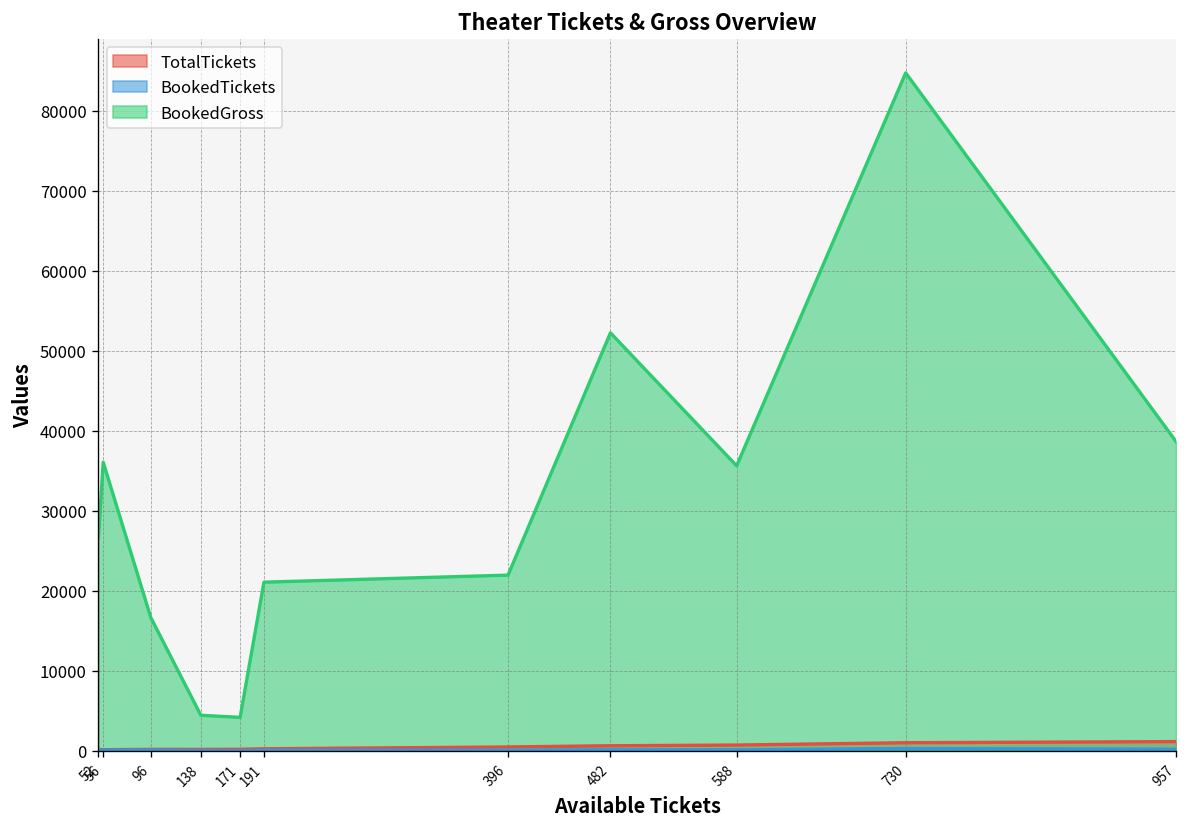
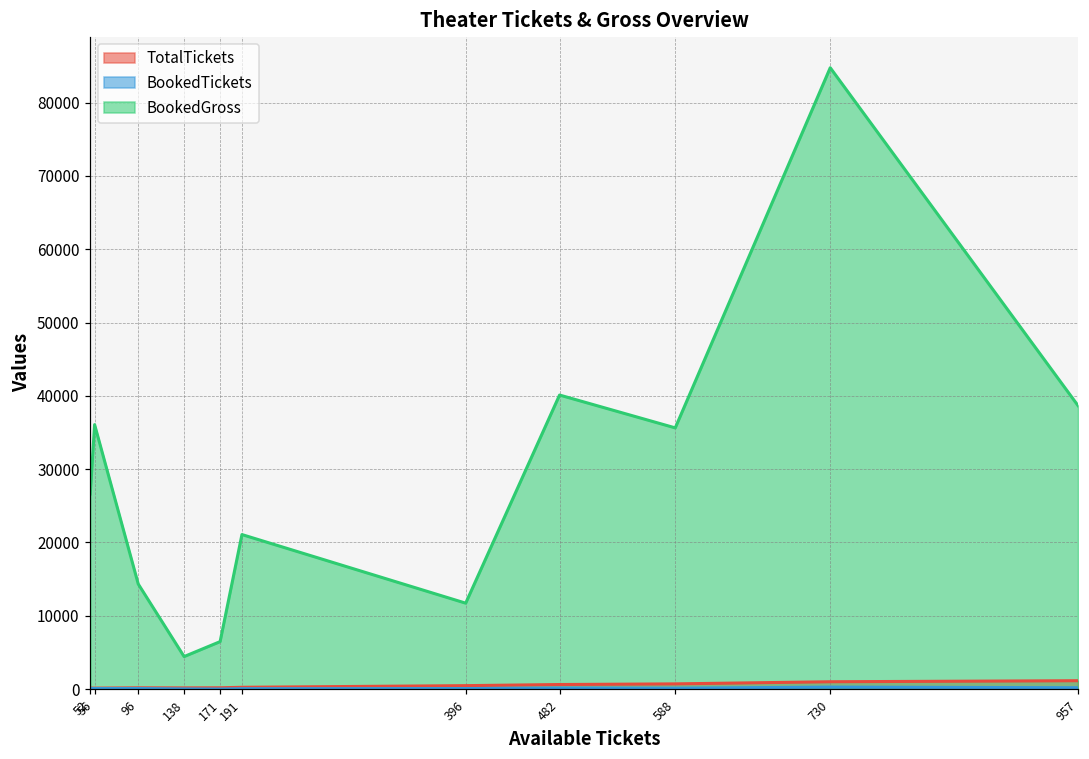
  {
    "TotalTickets": {
      "396": 0,
      "482": 1000,
      "588": 1000,
      "730": 1000,
      "957": 1000
    },
    "BookedTickets": {
      "396": 0,
      "482": 0,
      "588": 0,
      "730": 0,
      "957": 0
    },
    "BookedGross": {
      "52": 27000,
      "56": 36000,
-     "96": 17000,
+     "96": 14000,
      "138": 4000,
-     "171": 4000,
+     "171": 6000,
      "191": 21000,
-     "396": 22000,
-     "482": 52000,
+     "396": 12000,
+     "482": 40000,
      "588": 36000,
      "730": 85000,
      "957": 39000
    }
  }
